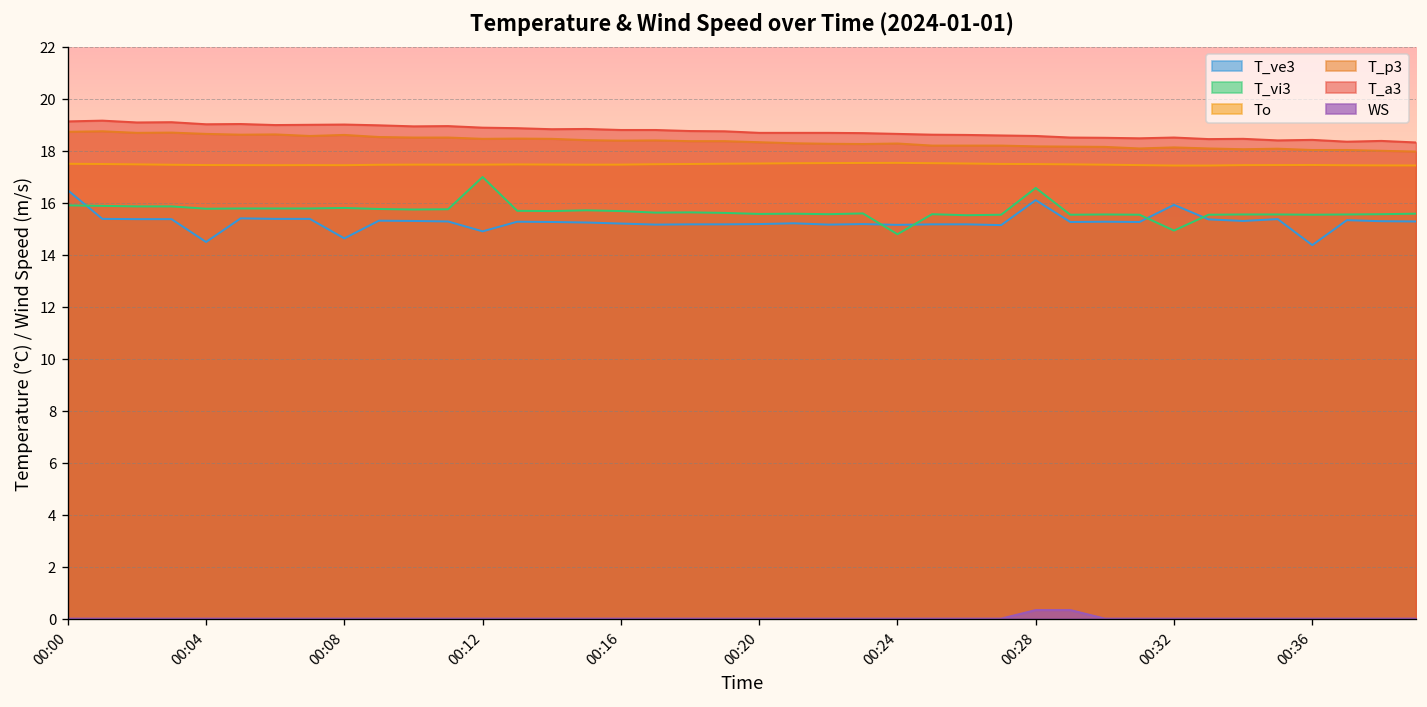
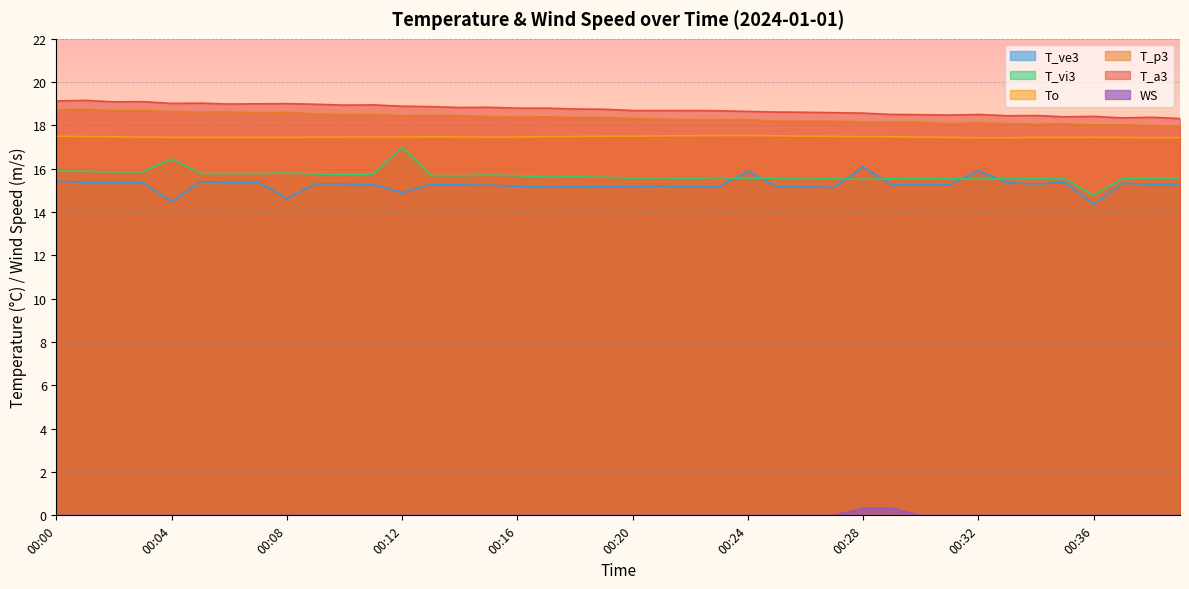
  {
    "T_ve3": {
-     "00:00": 16.5,
+     "00:00": 15.4,
      "00:04": 14.5,
      "00:08": 14.6,
      "00:12": 14.9,
      "00:16": 15.2,
      "00:20": 15.2,
-     "00:24": 15.2,
+     "00:24": 15.9,
      "00:28": 16.1,
      "00:32": 15.9,
      "00:36": 14.4
    },
    "T_vi3": {
      "00:00": 15.9,
-     "00:04": 15.8,
+     "00:04": 16.5,
      "00:08": 15.8,
      "00:12": 17.0,
      "00:16": 15.7,
      "00:20": 15.6,
-     "00:24": 14.8,
-     "00:28": 16.6,
-     "00:32": 14.9,
-     "00:36": 15.5
+     "00:24": 15.6,
+     "00:28": 15.5,
+     "00:32": 15.5,
+     "00:36": 14.8
    },
    "WS": {
      "00:00": 0.0,
      "00:04": 0.0,
      "00:08": 0.0,
      "00:12": 0.0,
      "00:16": 0.0,
      "00:20": 0.0,
      "00:24": 0.0,
      "00:28": 0.3,
      "00:32": 0.0,
      "00:36": 0.0
    }
  }
